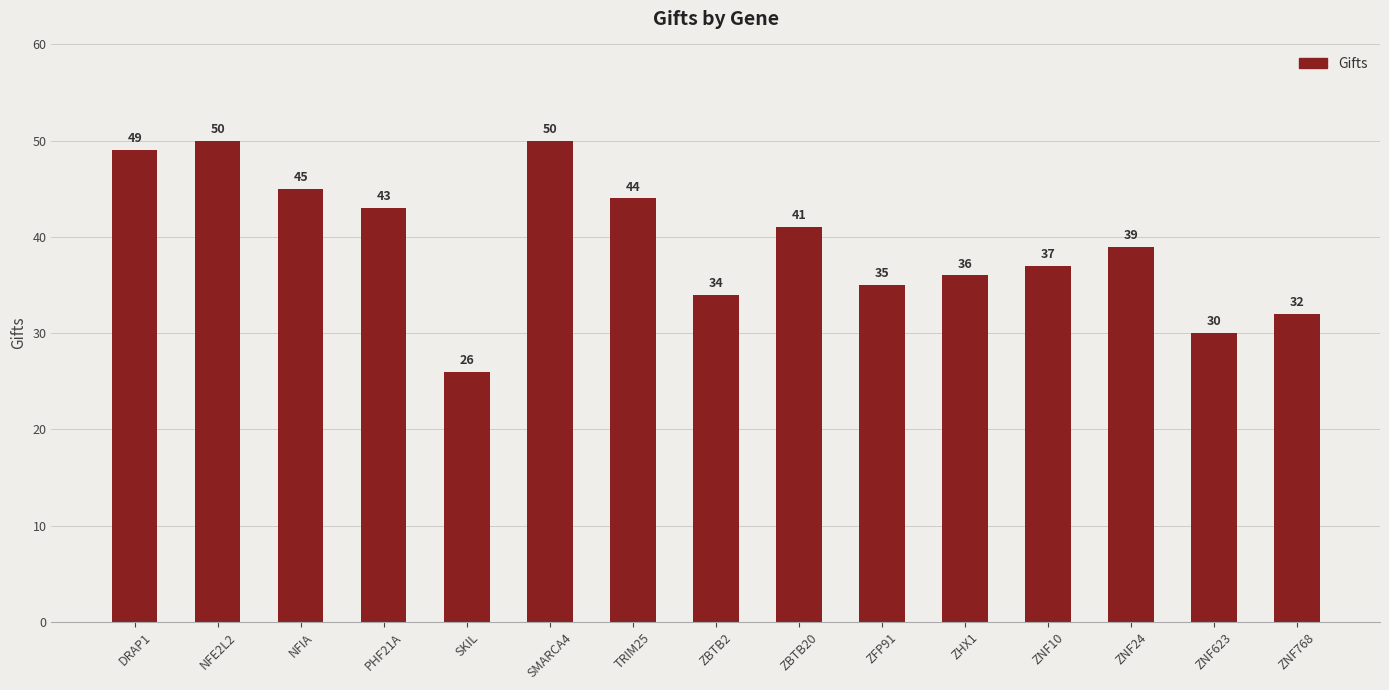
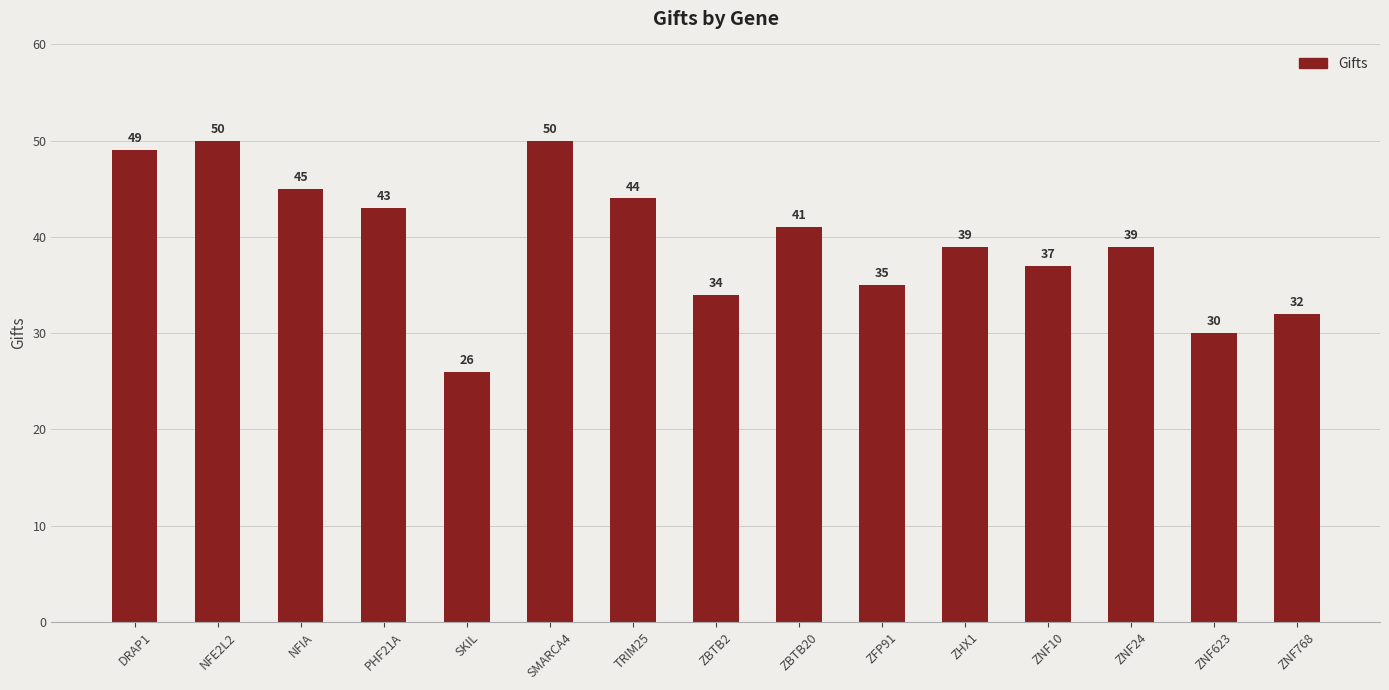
  {
    "DRAP1": 49,
    "NFE2L2": 50,
    "NFIA": 45,
    "PHF21A": 43,
    "SKIL": 26,
    "SMARCA4": 50,
    "TRIM25": 44,
    "ZBTB2": 34,
    "ZBTB20": 41,
    "ZFP91": 35,
-   "ZHX1": 36,
+   "ZHX1": 39,
    "ZNF10": 37,
    "ZNF24": 39,
    "ZNF623": 30,
    "ZNF768": 32
  }
